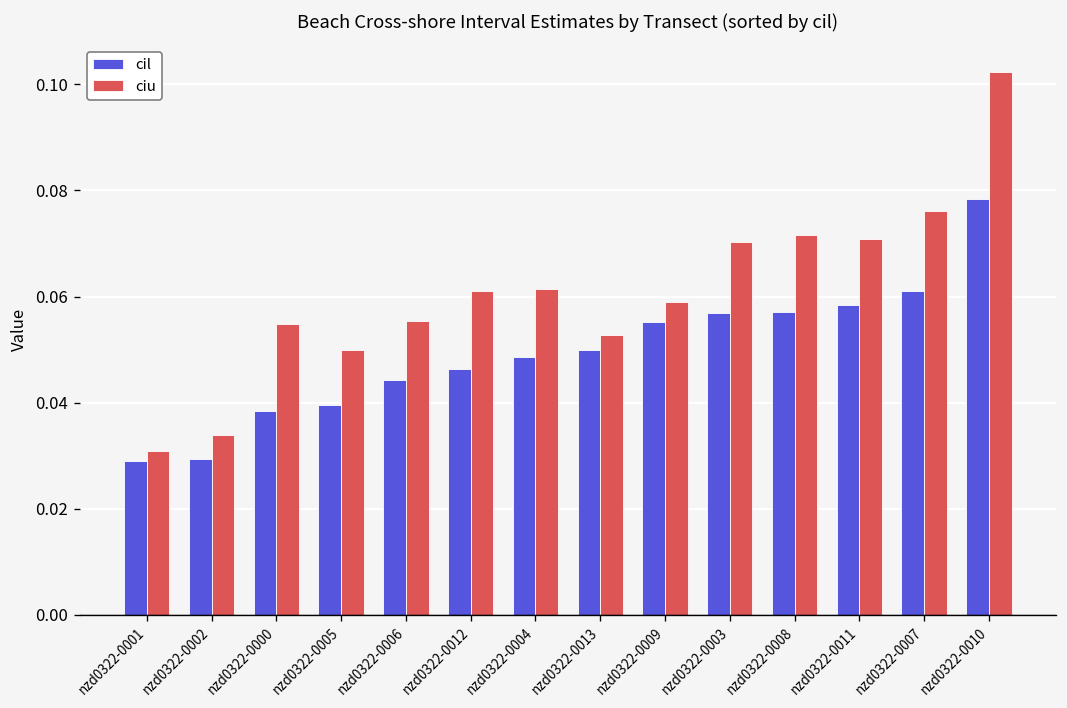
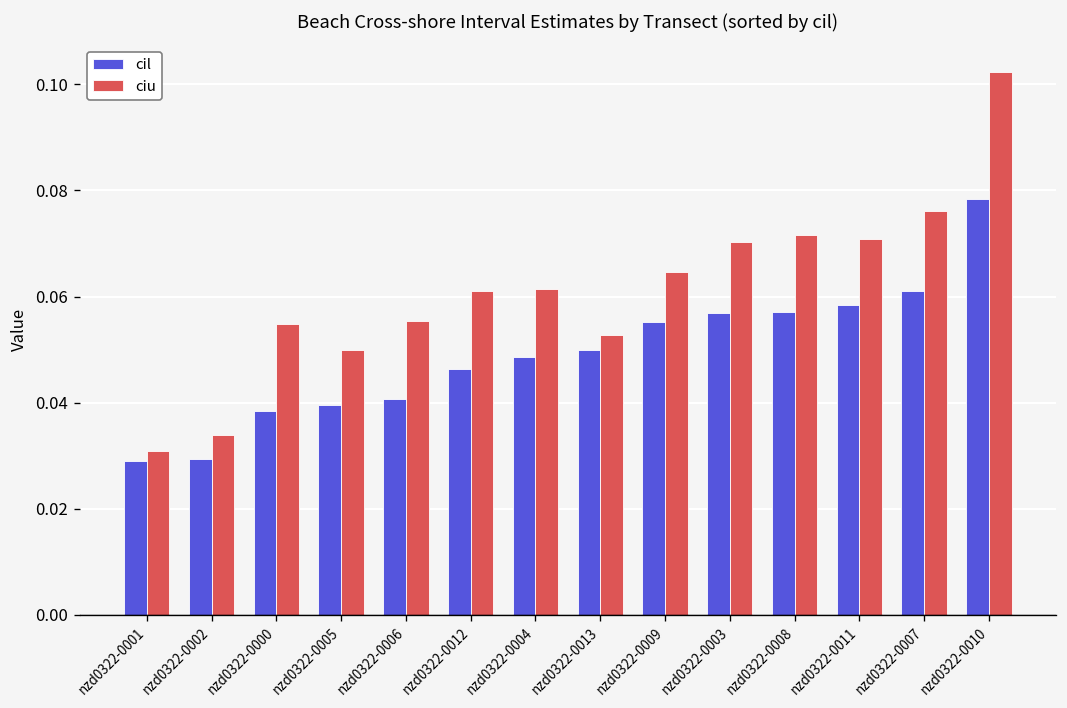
  {
    "cil": {
      "nzd0322-0001": 0.029,
      "nzd0322-0002": 0.029,
      "nzd0322-0000": 0.038,
      "nzd0322-0005": 0.040,
-     "nzd0322-0006": 0.044,
+     "nzd0322-0006": 0.041,
      "nzd0322-0012": 0.046,
      "nzd0322-0004": 0.049,
      "nzd0322-0013": 0.050,
      "nzd0322-0009": 0.055,
      "nzd0322-0003": 0.057,
      "nzd0322-0008": 0.057,
      "nzd0322-0011": 0.058,
      "nzd0322-0007": 0.061,
      "nzd0322-0010": 0.078
    },
    "ciu": {
      "nzd0322-0001": 0.031,
      "nzd0322-0002": 0.034,
      "nzd0322-0000": 0.055,
      "nzd0322-0005": 0.050,
      "nzd0322-0006": 0.055,
      "nzd0322-0012": 0.061,
      "nzd0322-0004": 0.061,
      "nzd0322-0013": 0.053,
-     "nzd0322-0009": 0.059,
+     "nzd0322-0009": 0.065,
      "nzd0322-0003": 0.070,
      "nzd0322-0008": 0.072,
      "nzd0322-0011": 0.071,
      "nzd0322-0007": 0.076,
      "nzd0322-0010": 0.102
    }
  }
